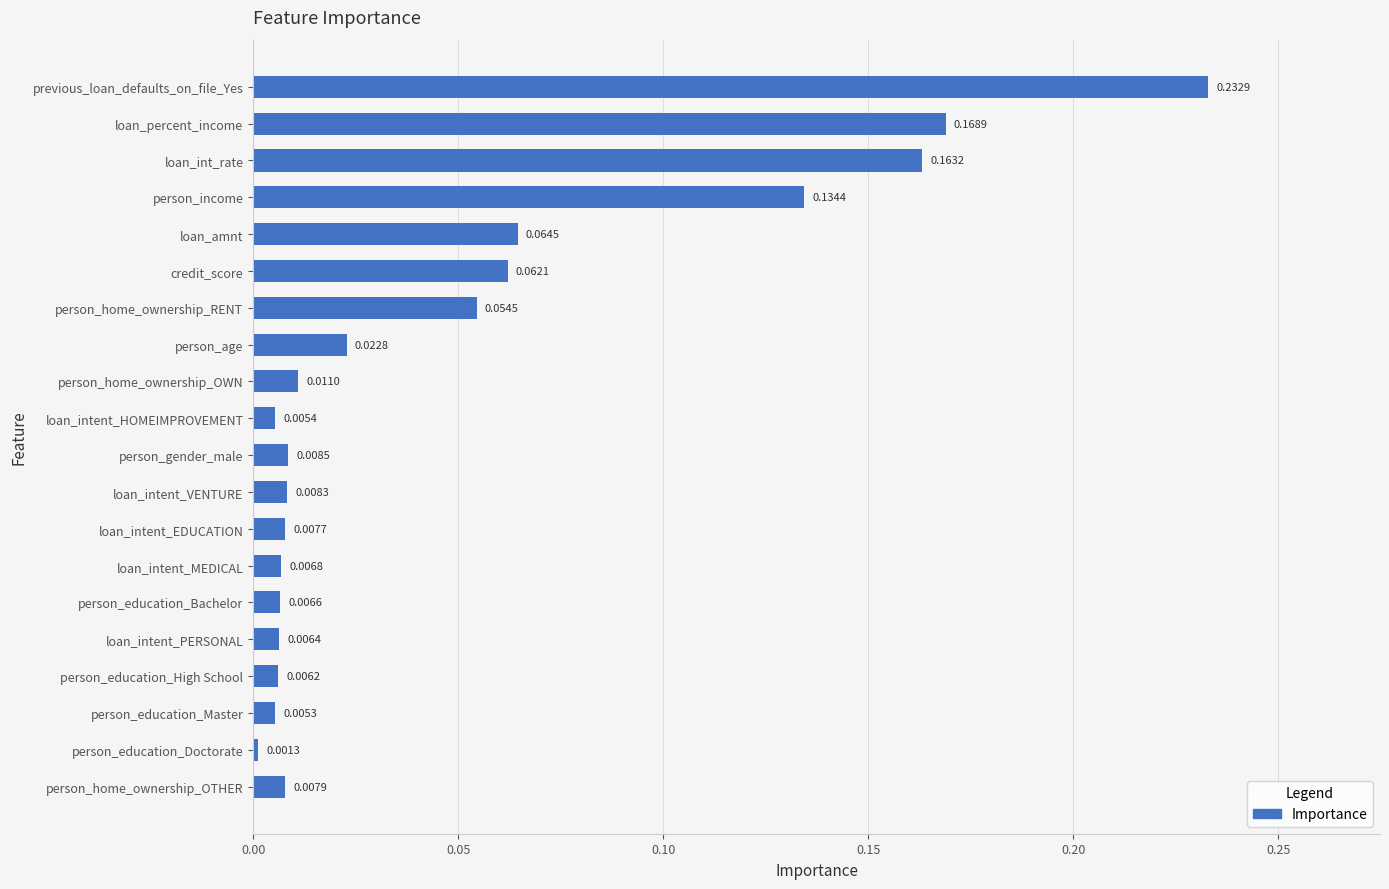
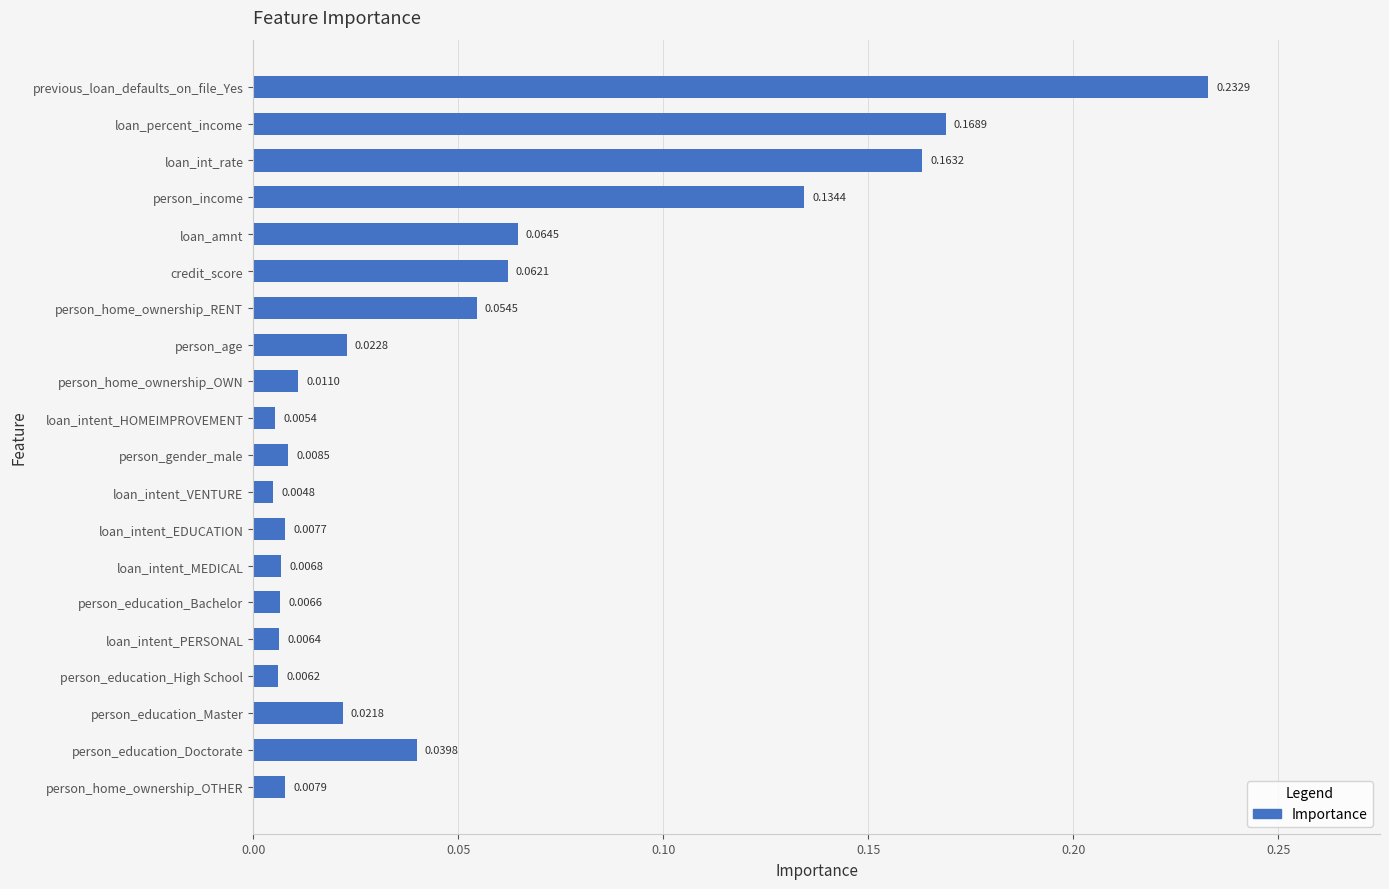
  {
    "previous_loan_defaults_on_file_Yes": 0.2329,
    "loan_percent_income": 0.1689,
    "loan_int_rate": 0.1632,
    "person_income": 0.1344,
    "loan_amnt": 0.0645,
    "credit_score": 0.0621,
    "person_home_ownership_RENT": 0.0545,
    "person_age": 0.0228,
    "person_home_ownership_OWN": 0.0110,
    "loan_intent_HOMEIMPROVEMENT": 0.0054,
    "person_gender_male": 0.0085,
-   "loan_intent_VENTURE": 0.0083,
+   "loan_intent_VENTURE": 0.0048,
    "loan_intent_EDUCATION": 0.0077,
    "loan_intent_MEDICAL": 0.0068,
    "person_education_Bachelor": 0.0066,
    "loan_intent_PERSONAL": 0.0064,
    "person_education_High School": 0.0062,
-   "person_education_Master": 0.0053,
-   "person_education_Doctorate": 0.0013,
+   "person_education_Master": 0.0218,
+   "person_education_Doctorate": 0.0398,
    "person_home_ownership_OTHER": 0.0079
  }
